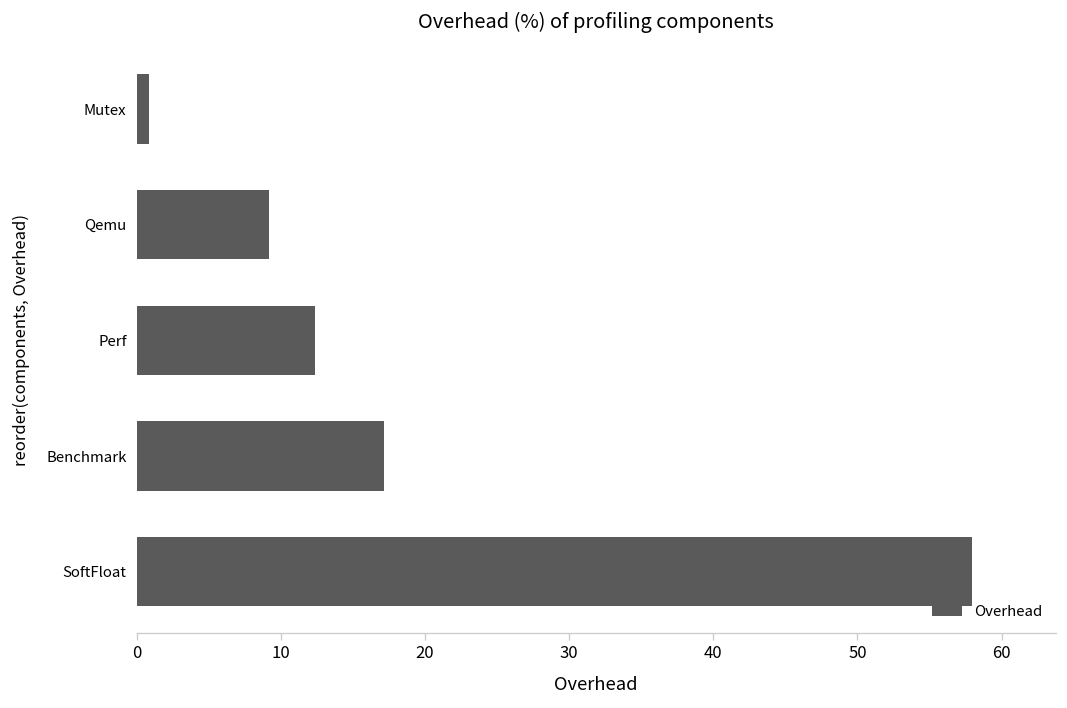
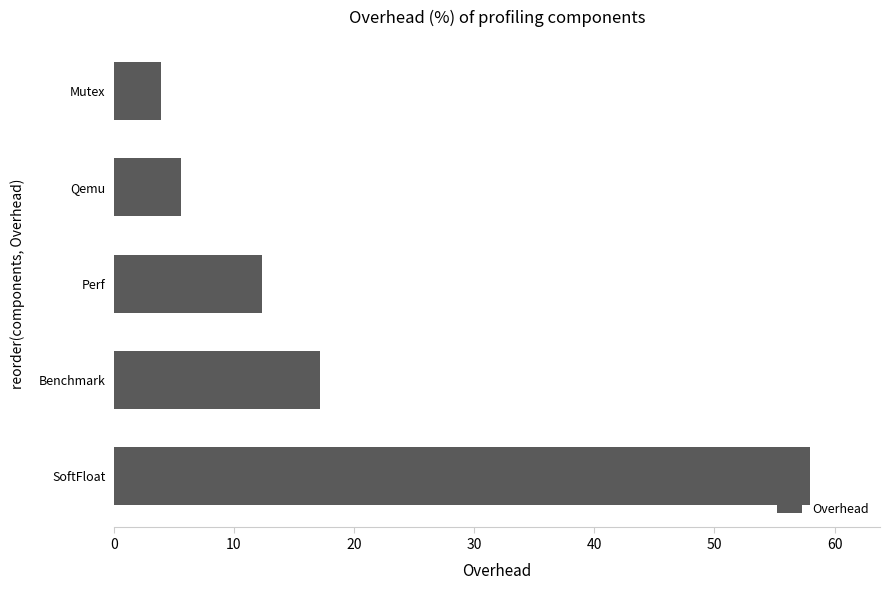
  {
-   "Mutex": 0.9,
-   "Qemu": 9.2,
+   "Mutex": 3.9,
+   "Qemu": 5.6,
    "Perf": 12.3,
    "Benchmark": 17.2,
    "SoftFloat": 58.0
  }
